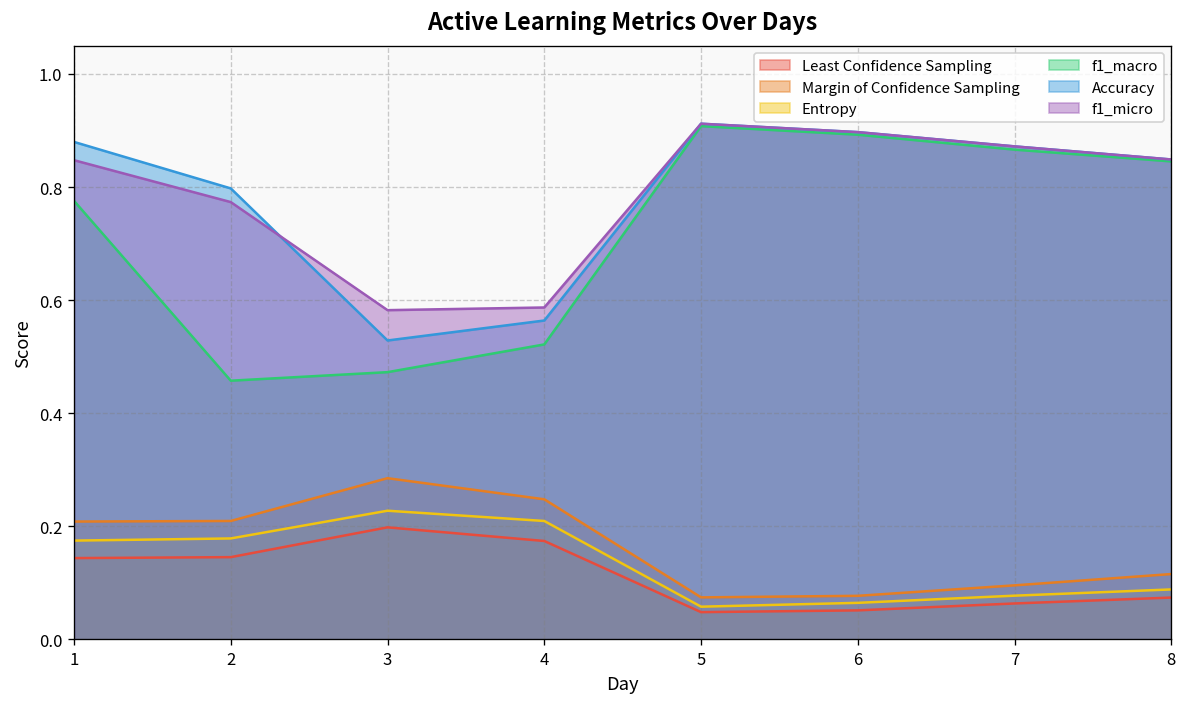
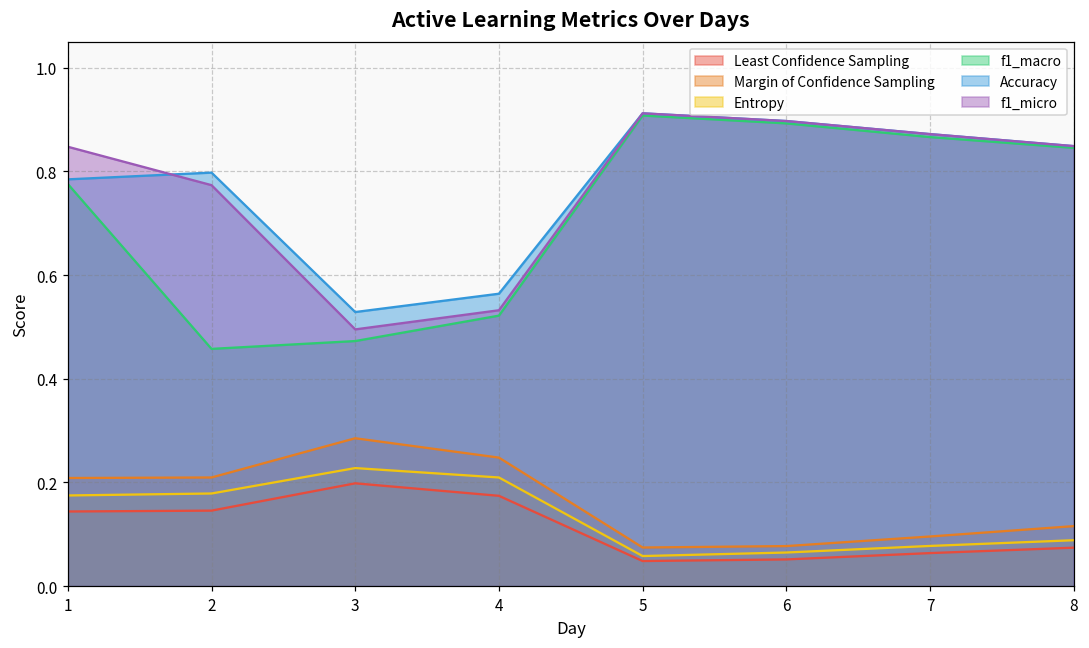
  {
    "f1_macro": {
      "1": 0.78,
      "2": 0.46,
      "3": 0.47,
      "4": 0.52,
      "7": 0.87
    },
    "Accuracy": {
-     "1": 0.88,
+     "1": 0.78,
      "2": 0.80,
      "3": 0.53,
      "4": 0.56
    },
    "f1_micro": {
      "1": 0.85,
      "2": 0.77,
-     "3": 0.58,
-     "4": 0.59
+     "3": 0.50,
+     "4": 0.53
    }
  }
